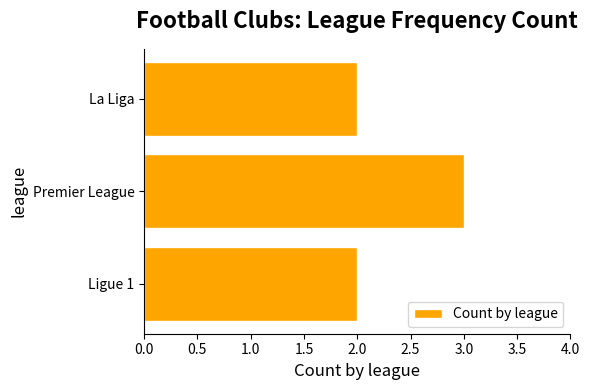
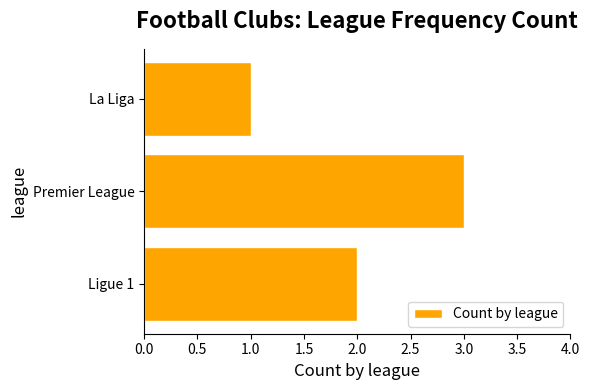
  {
-   "La Liga": 2,
+   "La Liga": 1,
    "Premier League": 3,
    "Ligue 1": 2
  }
